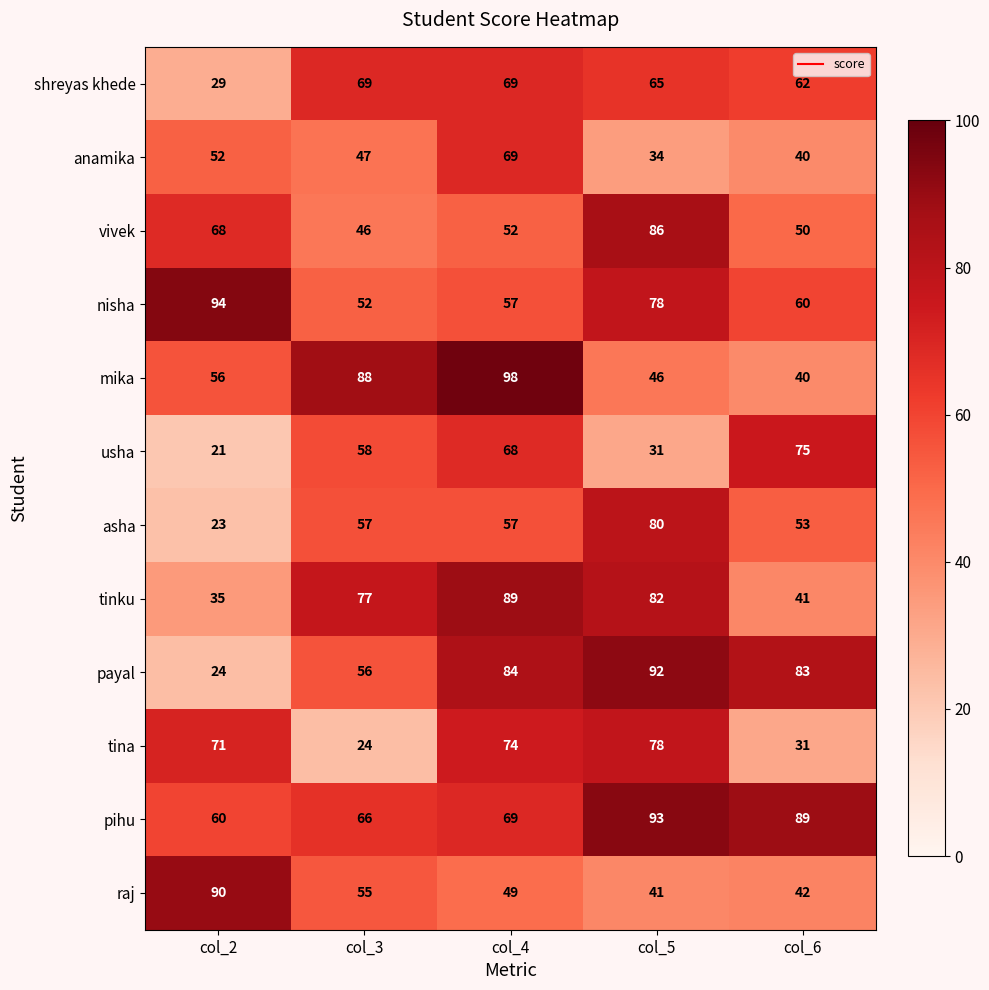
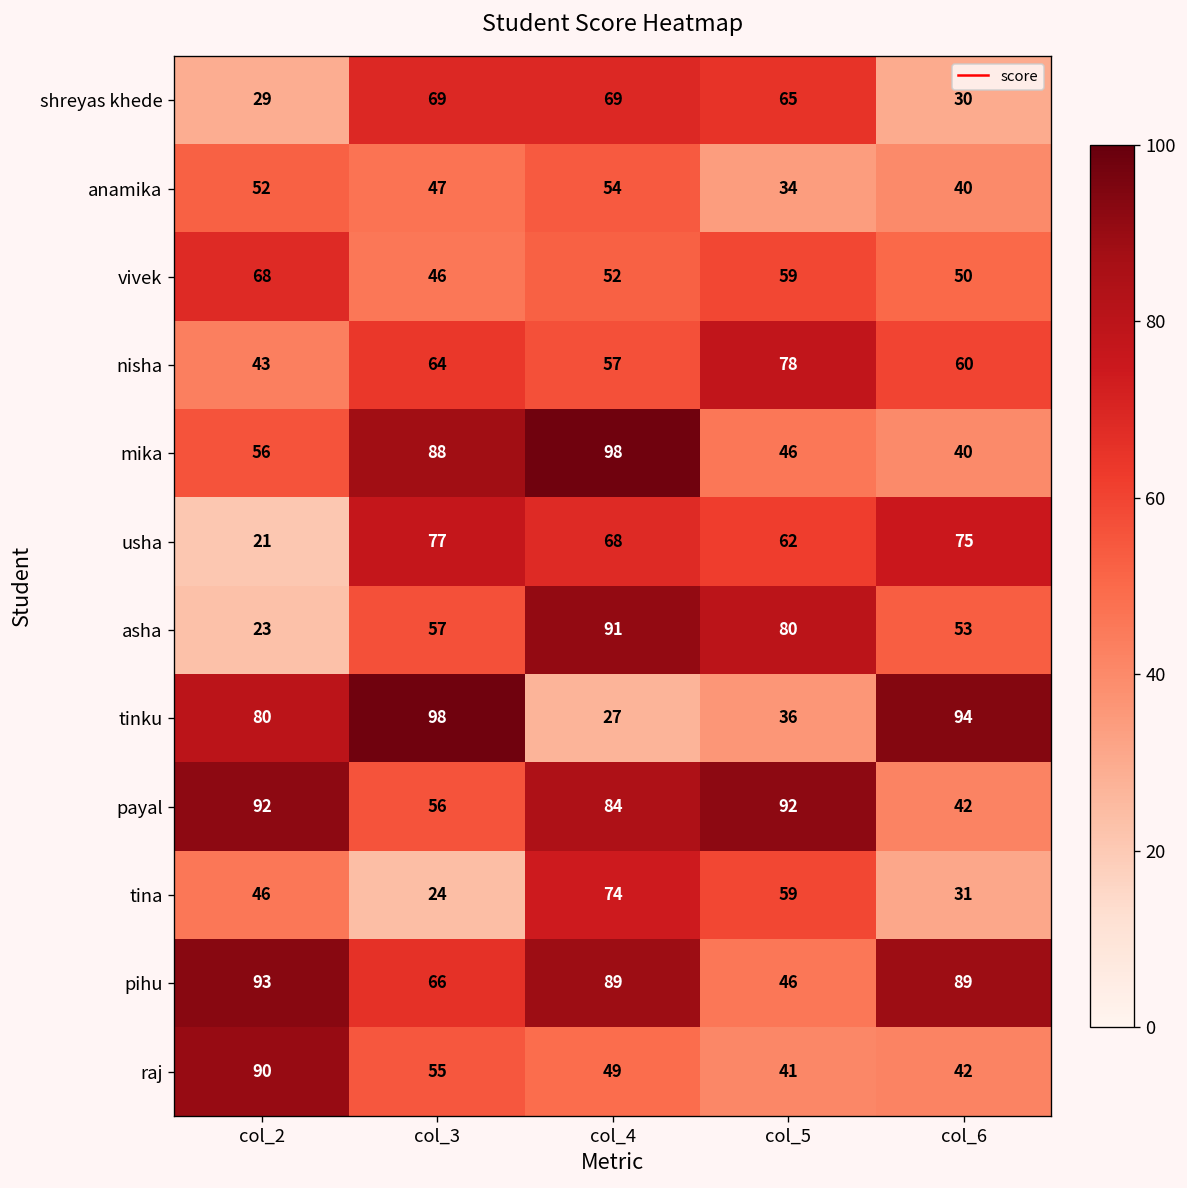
  {
    "shreyas khede": {
      "col_2": 29,
      "col_3": 69,
      "col_4": 69,
      "col_5": 65,
-     "col_6": 62
+     "col_6": 30
    },
    "anamika": {
      "col_2": 52,
      "col_3": 47,
-     "col_4": 69,
+     "col_4": 54,
      "col_5": 34,
      "col_6": 40
    },
    "vivek": {
      "col_2": 68,
      "col_3": 46,
      "col_4": 52,
-     "col_5": 86,
+     "col_5": 59,
      "col_6": 50
    },
    "nisha": {
-     "col_2": 94,
-     "col_3": 52,
+     "col_2": 43,
+     "col_3": 64,
      "col_4": 57,
      "col_5": 78,
      "col_6": 60
    },
    "mika": {
      "col_2": 56,
      "col_3": 88,
      "col_4": 98,
      "col_5": 46,
      "col_6": 40
    },
    "usha": {
      "col_2": 21,
-     "col_3": 58,
+     "col_3": 77,
      "col_4": 68,
-     "col_5": 31,
+     "col_5": 62,
      "col_6": 75
    },
    "asha": {
      "col_2": 23,
      "col_3": 57,
-     "col_4": 57,
+     "col_4": 91,
      "col_5": 80,
      "col_6": 53
    },
    "tinku": {
-     "col_2": 35,
-     "col_3": 77,
-     "col_4": 89,
-     "col_5": 82,
-     "col_6": 41
+     "col_2": 80,
+     "col_3": 98,
+     "col_4": 27,
+     "col_5": 36,
+     "col_6": 94
    },
    "payal": {
-     "col_2": 24,
+     "col_2": 92,
      "col_3": 56,
      "col_4": 84,
      "col_5": 92,
-     "col_6": 83
+     "col_6": 42
    },
    "tina": {
-     "col_2": 71,
+     "col_2": 46,
      "col_3": 24,
      "col_4": 74,
-     "col_5": 78,
+     "col_5": 59,
      "col_6": 31
    },
    "pihu": {
-     "col_2": 60,
+     "col_2": 93,
      "col_3": 66,
-     "col_4": 69,
-     "col_5": 93,
+     "col_4": 89,
+     "col_5": 46,
      "col_6": 89
    },
    "raj": {
      "col_2": 90,
      "col_3": 55,
      "col_4": 49,
      "col_5": 41,
      "col_6": 42
    }
  }
